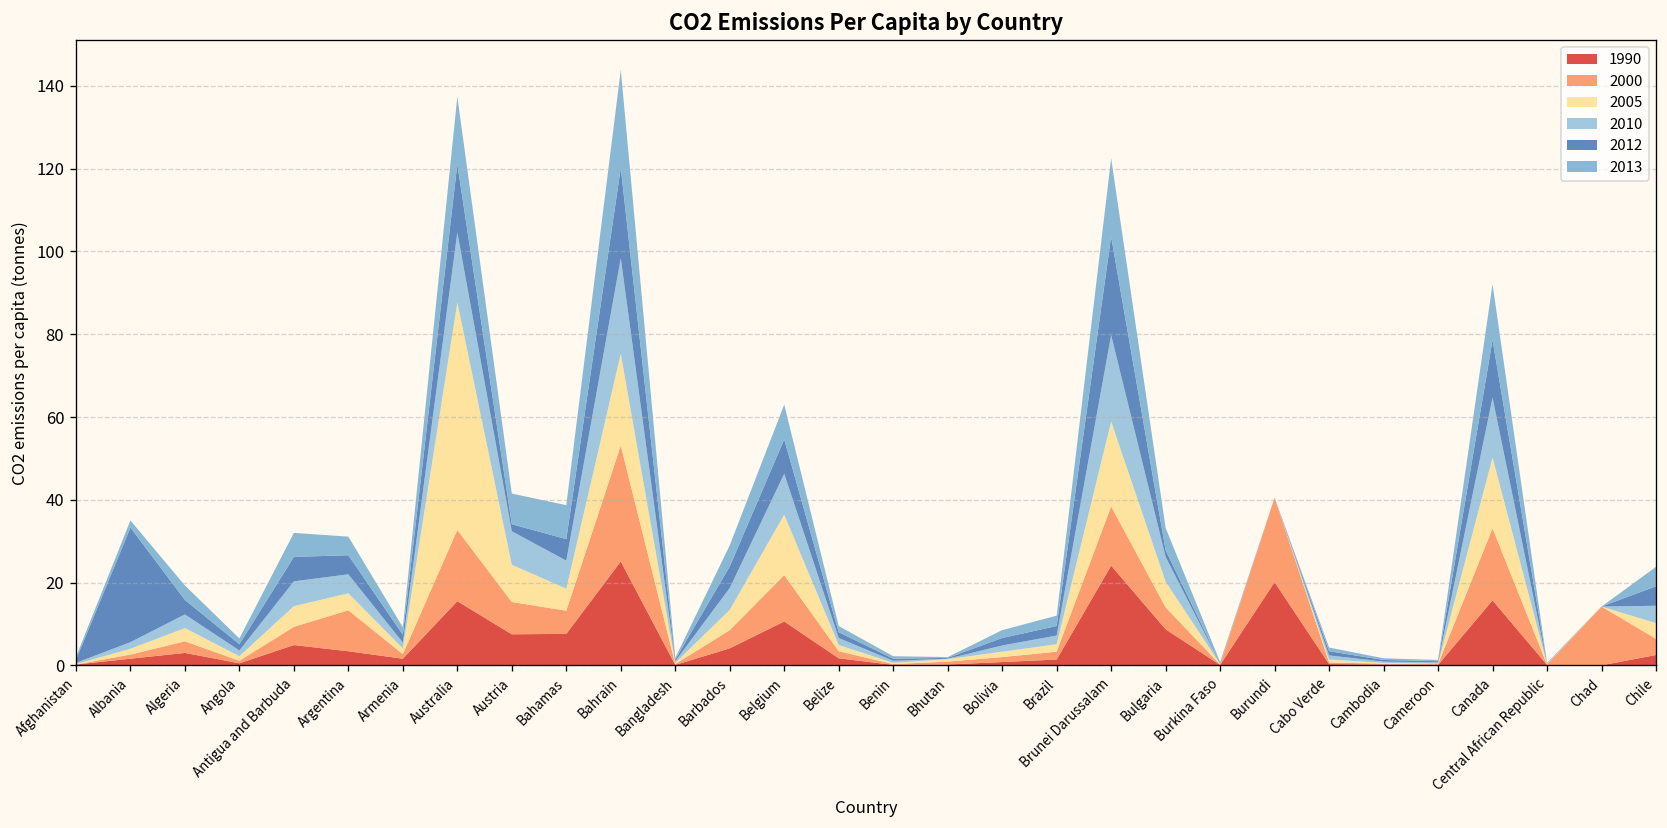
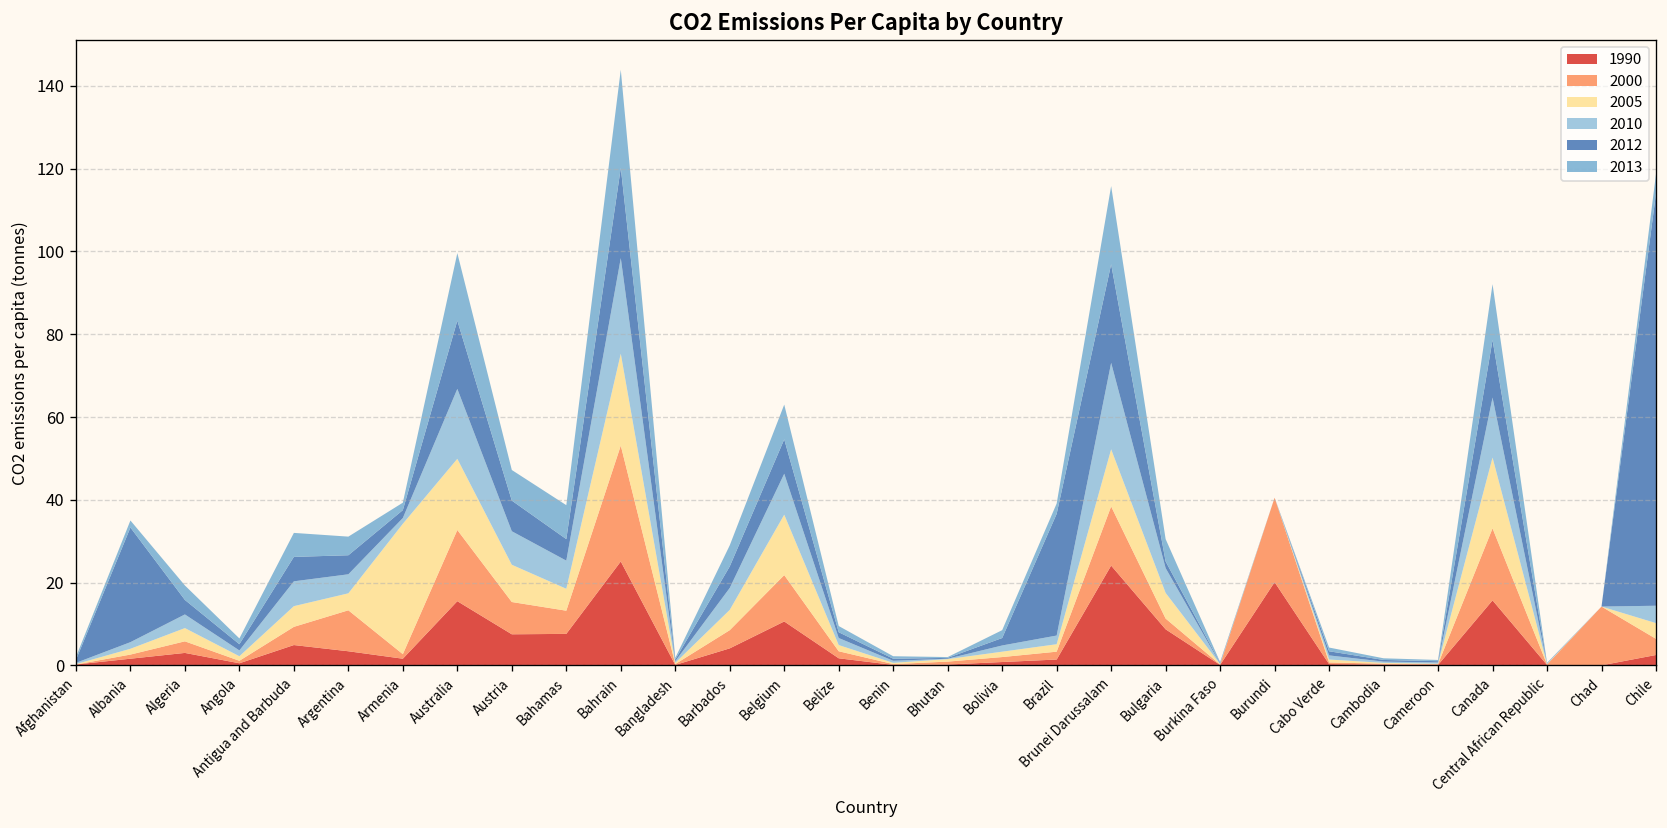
  {
    "1990": {
      "Albania": 2,
      "Algeria": 3,
      "Antigua and Barbuda": 5,
      "Argentina": 3,
      "Armenia": 2,
      "Australia": 16,
      "Austria": 8,
      "Bahamas": 8,
      "Bahrain": 25,
      "Barbados": 4,
      "Belgium": 11,
      "Belize": 2,
      "Bolivia": 1,
      "Brazil": 1,
      "Brunei Darussalam": 24,
      "Bulgaria": 9,
      "Burundi": 20,
      "Canada": 16,
      "Chad": 0,
      "Chile": 3
    },
    "2000": {
      "Albania": 1,
      "Algeria": 3,
      "Antigua and Barbuda": 4,
      "Argentina": 10,
      "Armenia": 1,
      "Australia": 17,
      "Austria": 8,
      "Bahamas": 6,
      "Bahrain": 28,
      "Barbados": 4,
      "Belgium": 11,
      "Belize": 2,
      "Bolivia": 1,
      "Brazil": 2,
      "Brunei Darussalam": 14,
-     "Bulgaria": 5,
+     "Bulgaria": 3,
      "Canada": 17,
      "Chile": 4
    },
    "2005": {
      "Albania": 1,
      "Algeria": 3,
      "Angola": 1,
      "Antigua and Barbuda": 5,
      "Argentina": 4,
-     "Armenia": 1,
-     "Australia": 55,
+     "Armenia": 32,
+     "Australia": 17,
      "Austria": 9,
      "Bahamas": 5,
      "Bahrain": 22,
      "Barbados": 5,
      "Belgium": 15,
      "Belize": 2,
      "Bolivia": 1,
      "Brazil": 2,
-     "Brunei Darussalam": 21,
+     "Brunei Darussalam": 14,
      "Bulgaria": 6,
      "Canada": 17,
      "Chile": 4
    },
    "2012": {
      "Albania": 28,
      "Algeria": 4,
      "Angola": 1,
      "Antigua and Barbuda": 6,
      "Argentina": 5,
      "Armenia": 2,
      "Australia": 17,
-     "Austria": 2,
+     "Austria": 7,
      "Bahamas": 5,
      "Bahrain": 22,
      "Barbados": 5,
      "Belgium": 8,
      "Belize": 1,
      "Bolivia": 2,
-     "Brazil": 2,
+     "Brazil": 29,
      "Brunei Darussalam": 24,
      "Bulgaria": 2,
      "Cabo Verde": 1,
      "Canada": 14,
-     "Chile": 5
+     "Chile": 100
    }
  }
